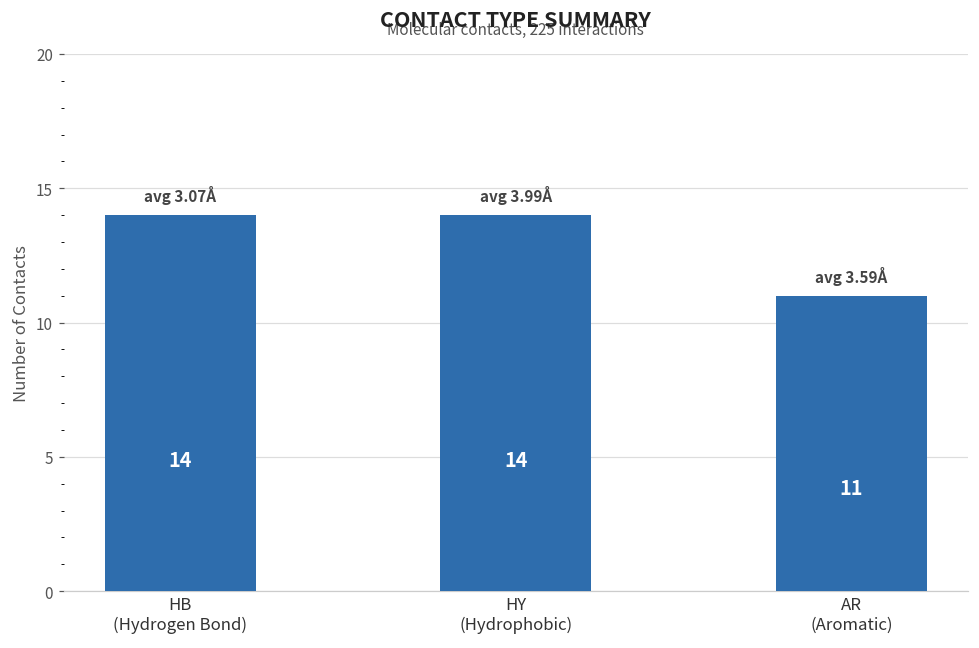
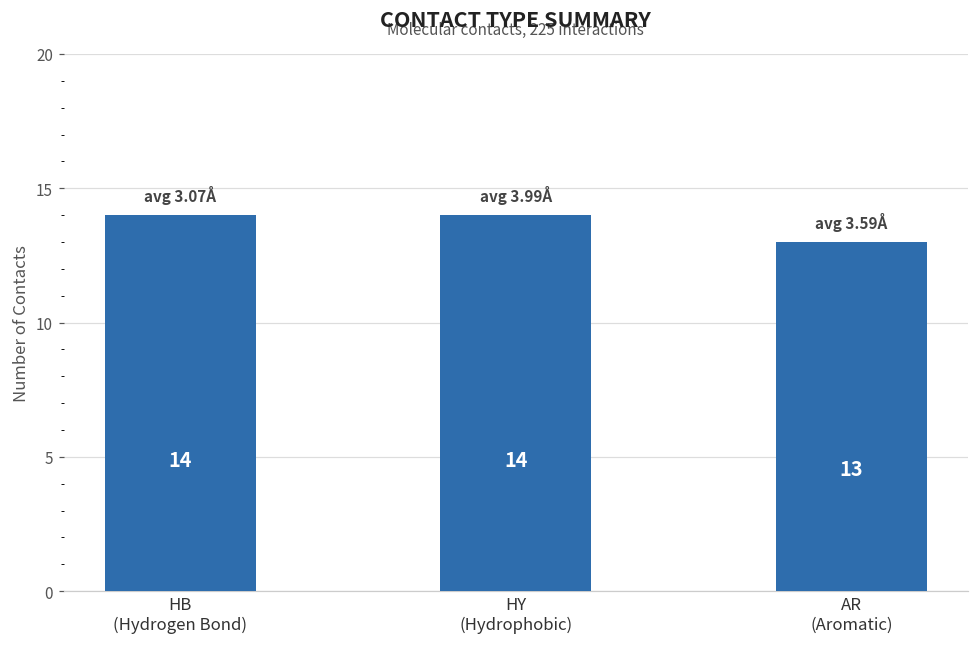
  {
    "HB (Hydrogen Bond)": 14,
    "HY (Hydrophobic)": 14,
-   "AR (Aromatic)": 11
+   "AR (Aromatic)": 13
  }
